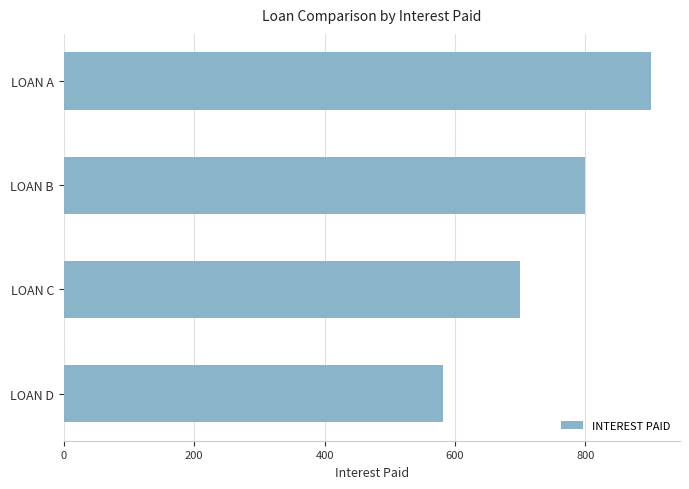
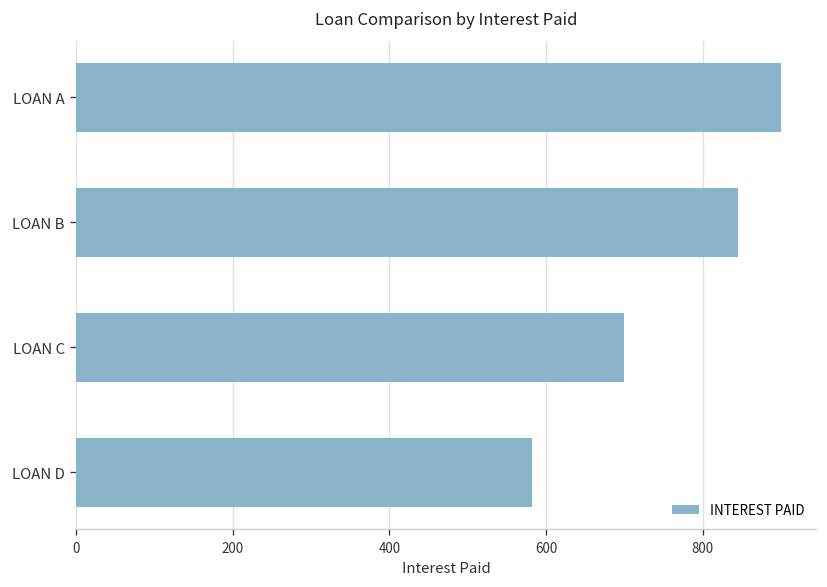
  {
    "LOAN A": 900,
-   "LOAN B": 800,
+   "LOAN B": 850,
    "LOAN C": 700,
    "LOAN D": 580
  }
